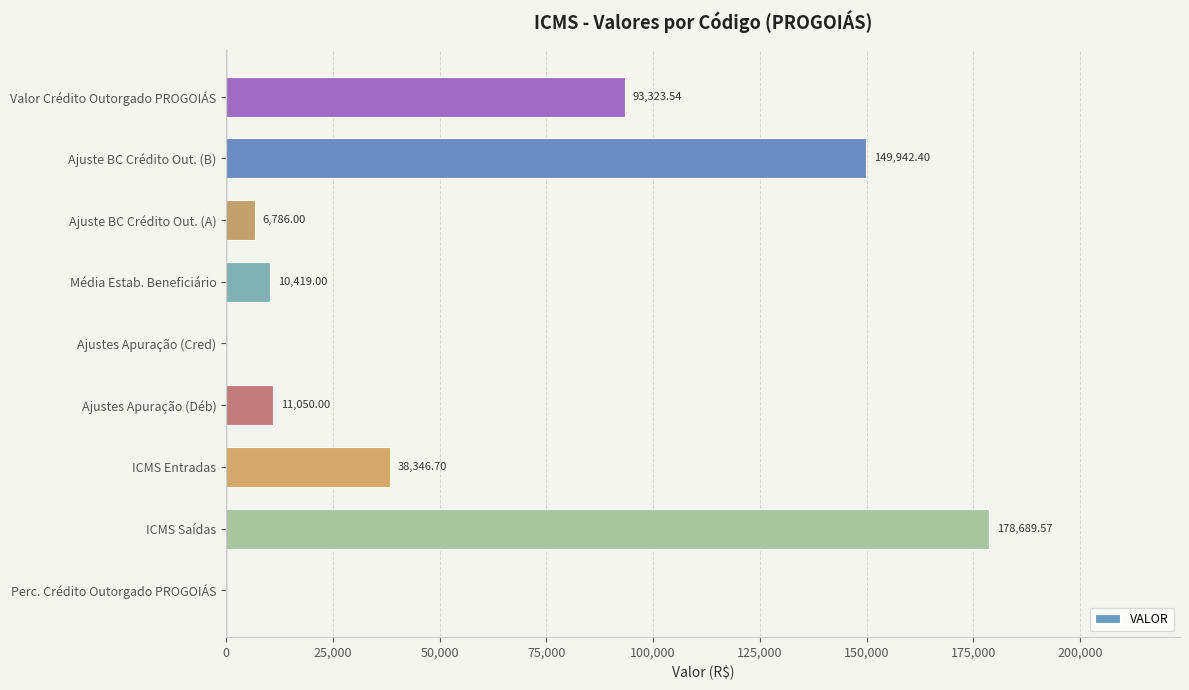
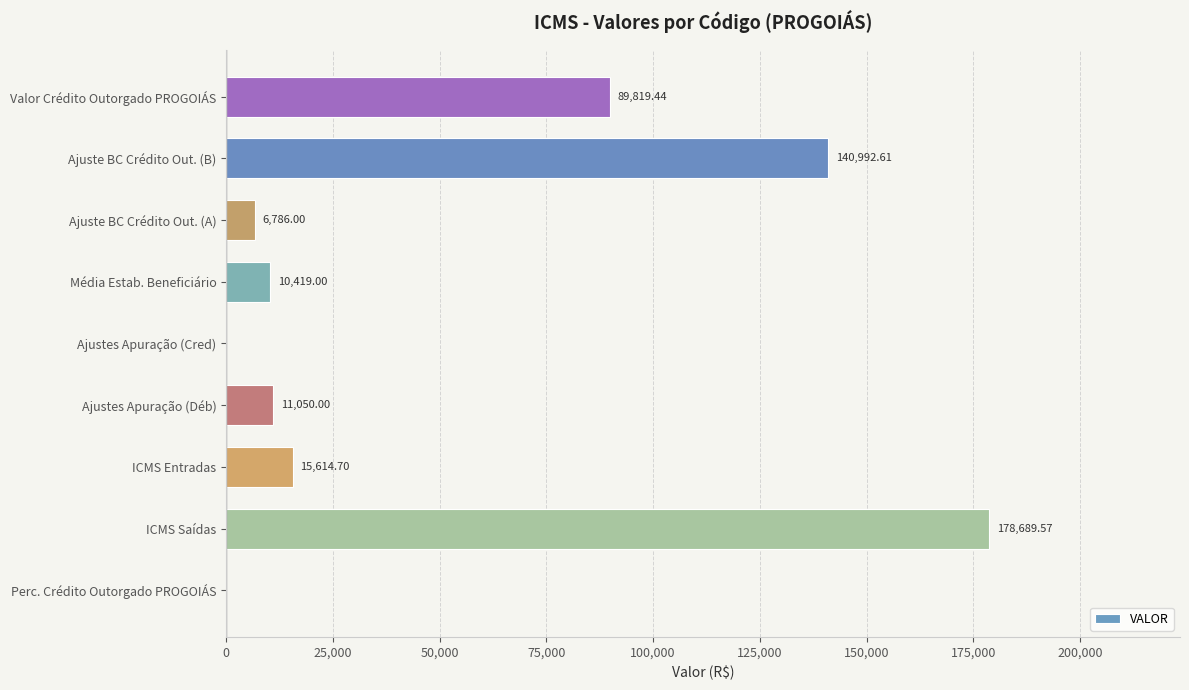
  {
-   "Valor Crédito Outorgado PROGOIÁS": "93,323.54",
-   "Ajuste BC Crédito Out. (B)": "149,942.40",
+   "Valor Crédito Outorgado PROGOIÁS": "89,819.44",
+   "Ajuste BC Crédito Out. (B)": "140,992.61",
    "Ajuste BC Crédito Out. (A)": "6,786.00",
    "Média Estab. Beneficiário": "10,419.00",
    "Ajustes Apuração (Déb)": "11,050.00",
-   "ICMS Entradas": "38,346.70",
+   "ICMS Entradas": "15,614.70",
    "ICMS Saídas": "178,689.57"
  }
